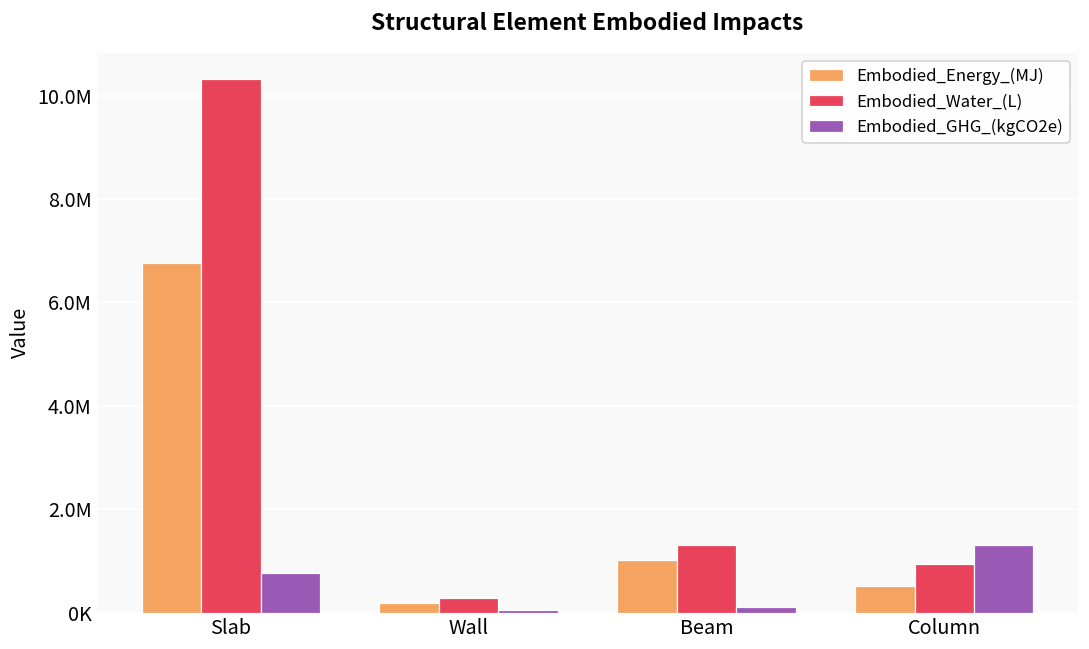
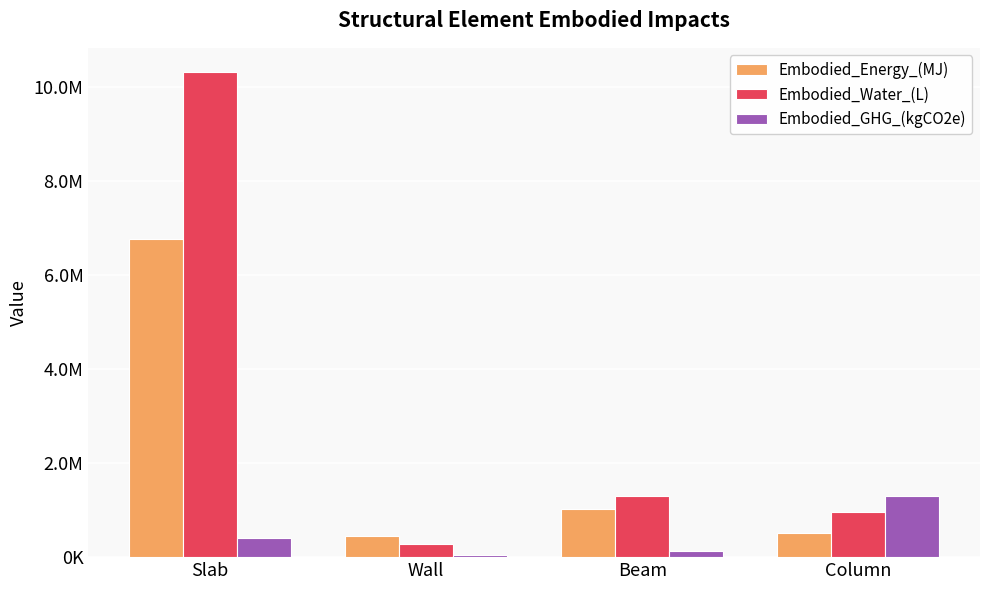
  {
    "Embodied_Energy_(MJ)": {
      "Slab": 6800000,
-     "Wall": 200000,
+     "Wall": 400000,
      "Beam": 1000000,
      "Column": 500000
    },
    "Embodied_Water_(L)": {
      "Slab": 10300000,
      "Wall": 300000,
      "Beam": 1300000,
      "Column": 1000000
    },
    "Embodied_GHG_(kgCO2e)": {
-     "Slab": 800000,
+     "Slab": 400000,
      "Beam": 100000,
      "Column": 1300000
    }
  }
